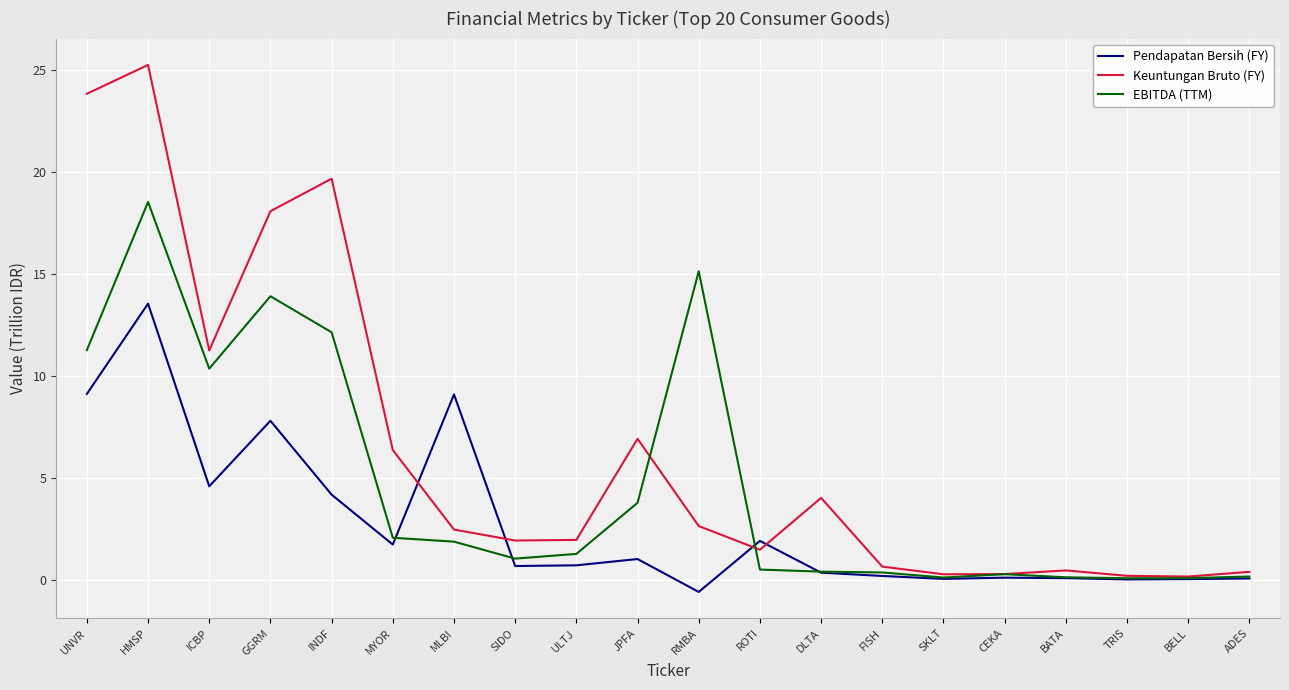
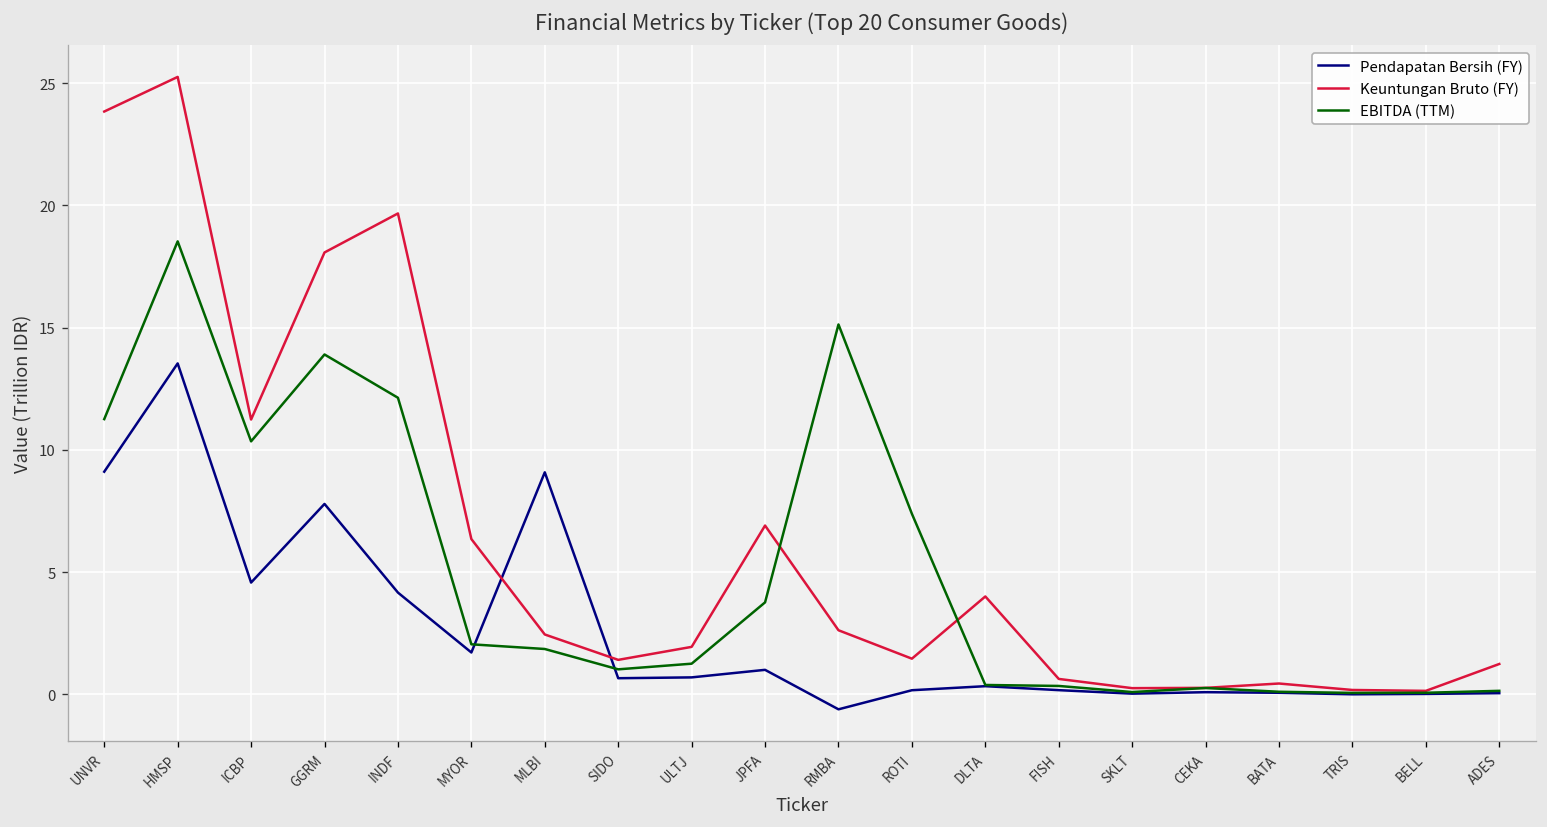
  {
    "Pendapatan Bersih (FY)": {
      "UNVR": 9.1,
      "HMSP": 13.5,
      "ICBP": 4.6,
      "GGRM": 7.8,
      "INDF": 4.2,
      "MYOR": 1.7,
      "MLBI": 9.1,
      "SIDO": 0.7,
      "ULTJ": 0.7,
      "JPFA": 1.0,
      "RMBA": -0.6,
-     "ROTI": 1.9,
+     "ROTI": 0.2,
      "FISH": 0.2,
      "CEKA": 0.1
    },
    "Keuntungan Bruto (FY)": {
      "UNVR": 23.8,
      "HMSP": 25.3,
      "ICBP": 11.2,
      "GGRM": 18.1,
      "INDF": 19.7,
      "MYOR": 6.4,
      "MLBI": 2.5,
-     "SIDO": 1.9,
+     "SIDO": 1.4,
      "ULTJ": 1.9,
      "JPFA": 6.9,
      "RMBA": 2.6,
      "ROTI": 1.5,
      "DLTA": 4.0,
      "FISH": 0.6,
      "SKLT": 0.3,
      "BATA": 0.4,
-     "ADES": 0.4
+     "ADES": 1.2
    },
    "EBITDA (TTM)": {
      "UNVR": 11.3,
      "HMSP": 18.5,
      "ICBP": 10.4,
      "GGRM": 13.9,
      "INDF": 12.1,
      "MYOR": 2.1,
      "MLBI": 1.9,
      "SIDO": 1.0,
      "ULTJ": 1.3,
      "JPFA": 3.8,
      "RMBA": 15.1,
-     "ROTI": 0.5,
+     "ROTI": 7.4,
      "FISH": 0.3
    }
  }
